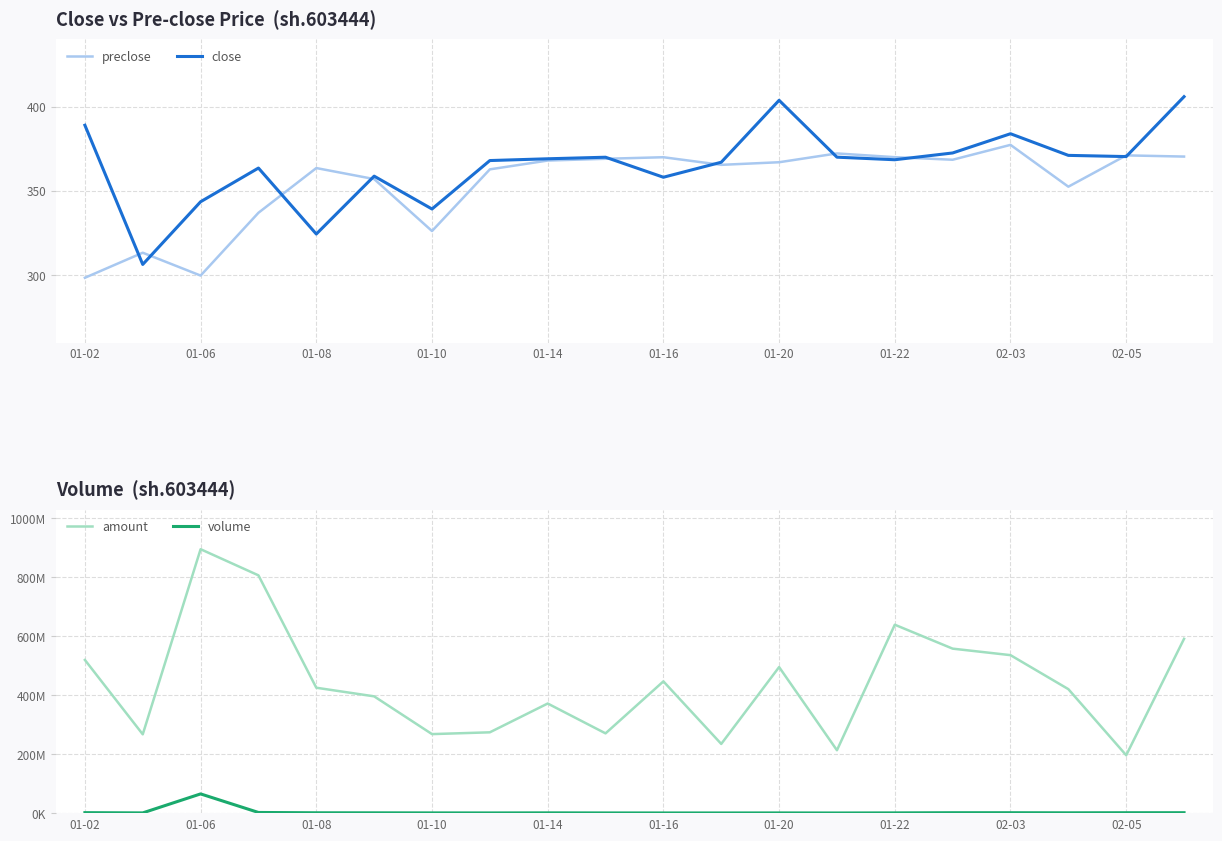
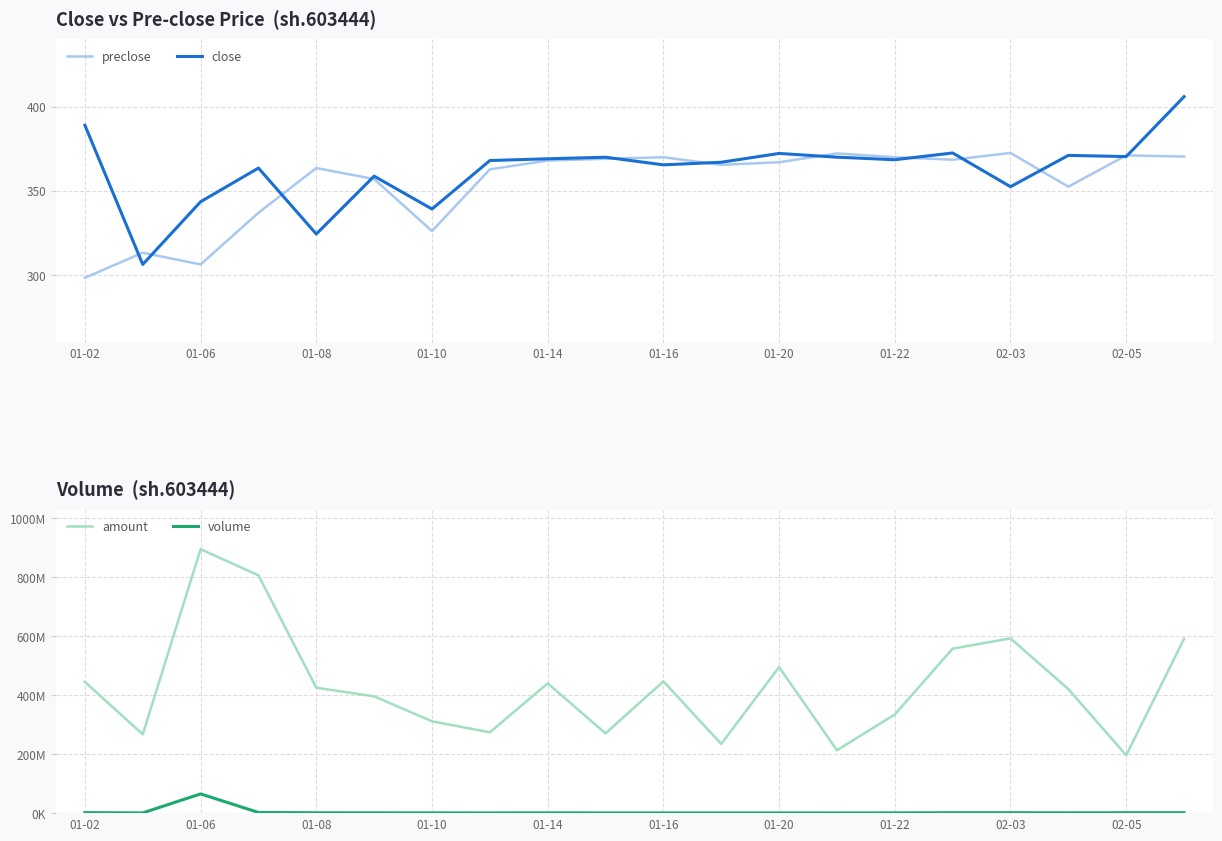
  {
    "Close vs Pre-close Price (sh.603444)": {
      "preclose": {
        "01-02": 298,
-       "01-06": 300,
+       "01-06": 306,
        "01-08": 364,
        "01-10": 326,
        "01-16": 370,
        "01-20": 367,
-       "02-03": 377
+       "02-03": 373
      },
      "close": {
        "01-02": 389,
        "01-06": 344,
        "01-08": 324,
        "01-10": 339,
-       "01-16": 358,
-       "01-20": 404,
-       "02-03": 384
+       "01-16": 365,
+       "01-20": 372,
+       "02-03": 353
      }
    },
    "Volume (sh.603444)": {
      "amount": {
-       "01-02": 520000000,
+       "01-02": 450000000,
        "01-06": 890000000,
        "01-08": 430000000,
-       "01-10": 270000000,
-       "01-14": 370000000,
+       "01-10": 310000000,
+       "01-14": 440000000,
        "01-16": 450000000,
        "01-20": 500000000,
-       "01-22": 640000000,
-       "02-03": 540000000,
+       "01-22": 330000000,
+       "02-03": 590000000,
        "02-05": 200000000
      },
      "volume": {
        "01-02": 0,
        "01-06": 70000000,
        "01-08": 0,
        "01-10": 0,
        "01-14": 0,
        "01-16": 0,
        "01-20": 0,
        "01-22": 0,
        "02-03": 0,
        "02-05": 0
      }
    }
  }
